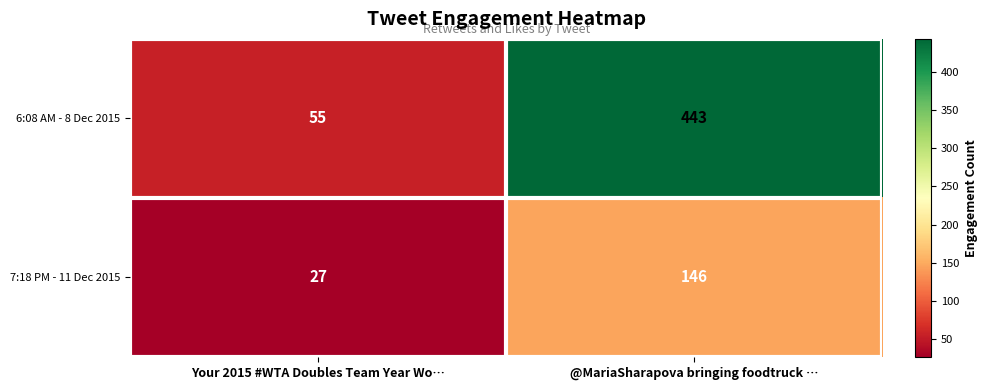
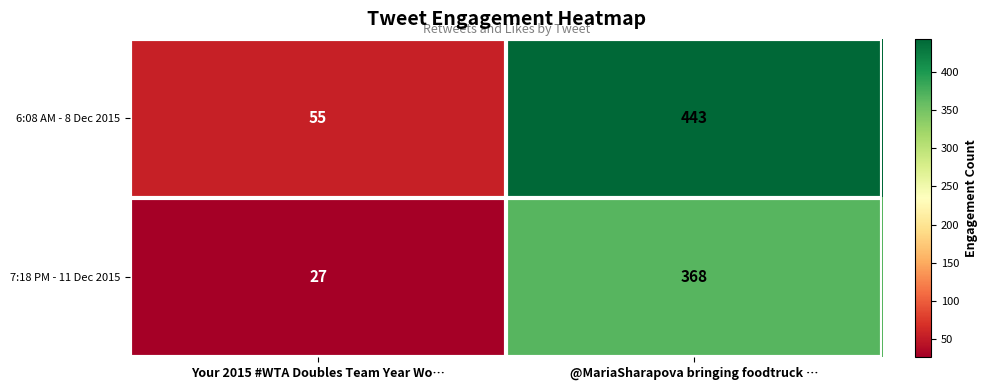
  {
    "6:08 AM - 8 Dec 2015": {
      "Your 2015 #WTA Doubles Team Year Wo…": 55,
      "@MariaSharapova bringing foodtruck …": 443
    },
    "7:18 PM - 11 Dec 2015": {
      "Your 2015 #WTA Doubles Team Year Wo…": 27,
-     "@MariaSharapova bringing foodtruck …": 146
+     "@MariaSharapova bringing foodtruck …": 368
    }
  }
